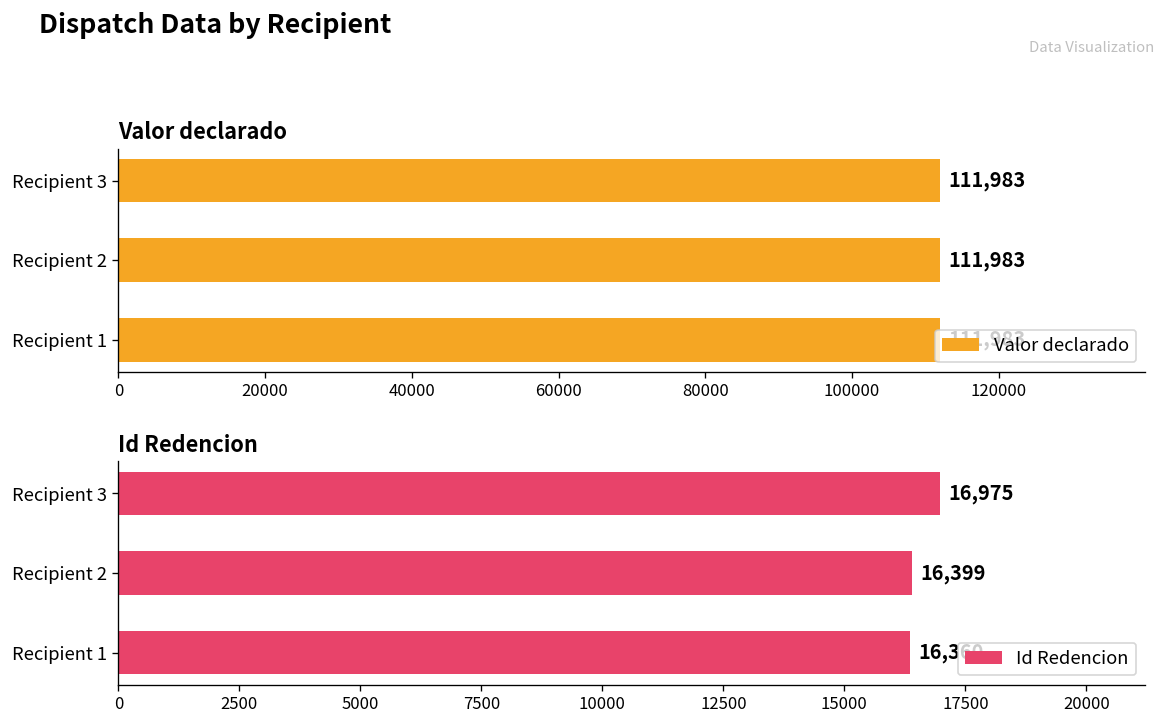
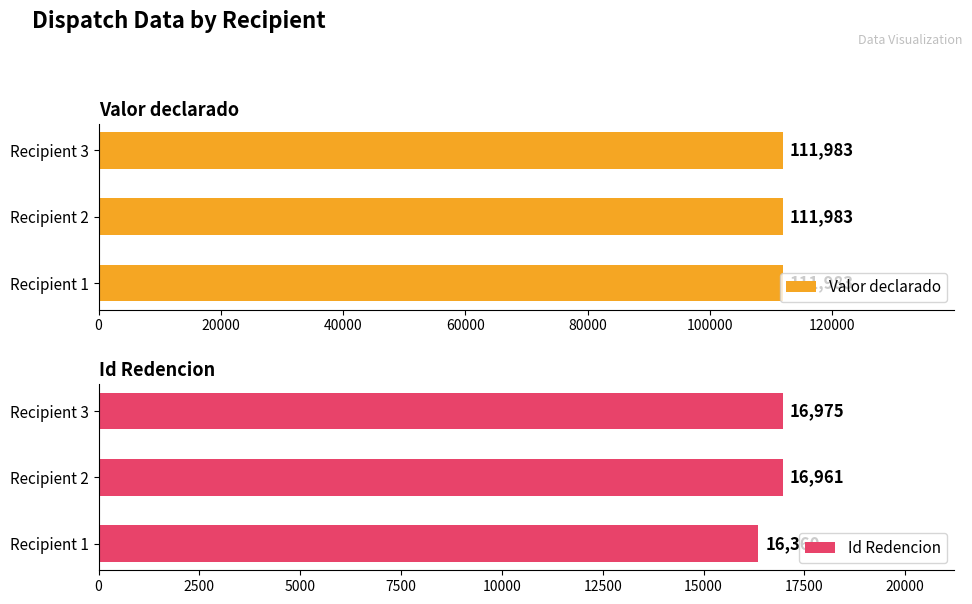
  {
    "Valor declarado": {
      "Recipient 3": "111,983",
      "Recipient 2": "111,983"
    },
    "Id Redencion": {
      "Recipient 3": "16,975",
-     "Recipient 2": "16,399"
+     "Recipient 2": "16,961"
    }
  }
